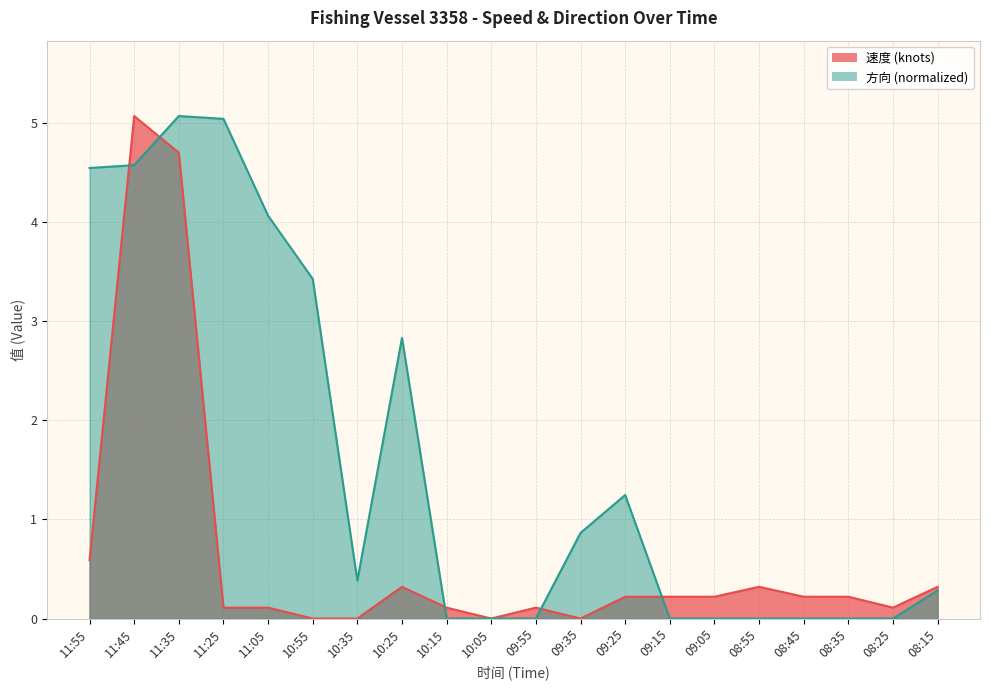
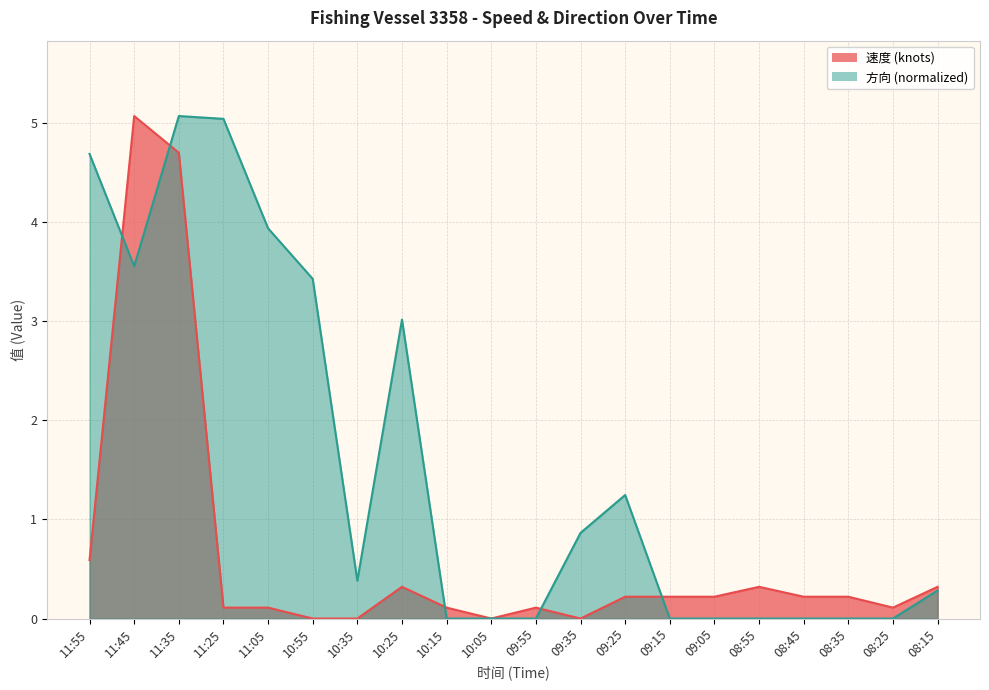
  {
    "方向 (normalized)": {
-     "11:55": 4.5,
-     "11:45": 4.6,
+     "11:55": 4.7,
+     "11:45": 3.6,
      "11:35": 5.1,
      "11:25": 5.0,
-     "11:05": 4.1,
+     "11:05": 3.9,
      "10:55": 3.4,
      "10:35": 0.4,
-     "10:25": 2.8,
+     "10:25": 3.0,
      "10:15": 0.0,
      "09:55": 0.0,
      "09:35": 0.9,
      "09:25": 1.2,
      "09:15": 0.0,
      "09:05": 0.0,
      "08:55": 0.0,
      "08:45": 0.0,
      "08:35": 0.0,
      "08:25": 0.0,
      "08:15": 0.3
    }
  }
